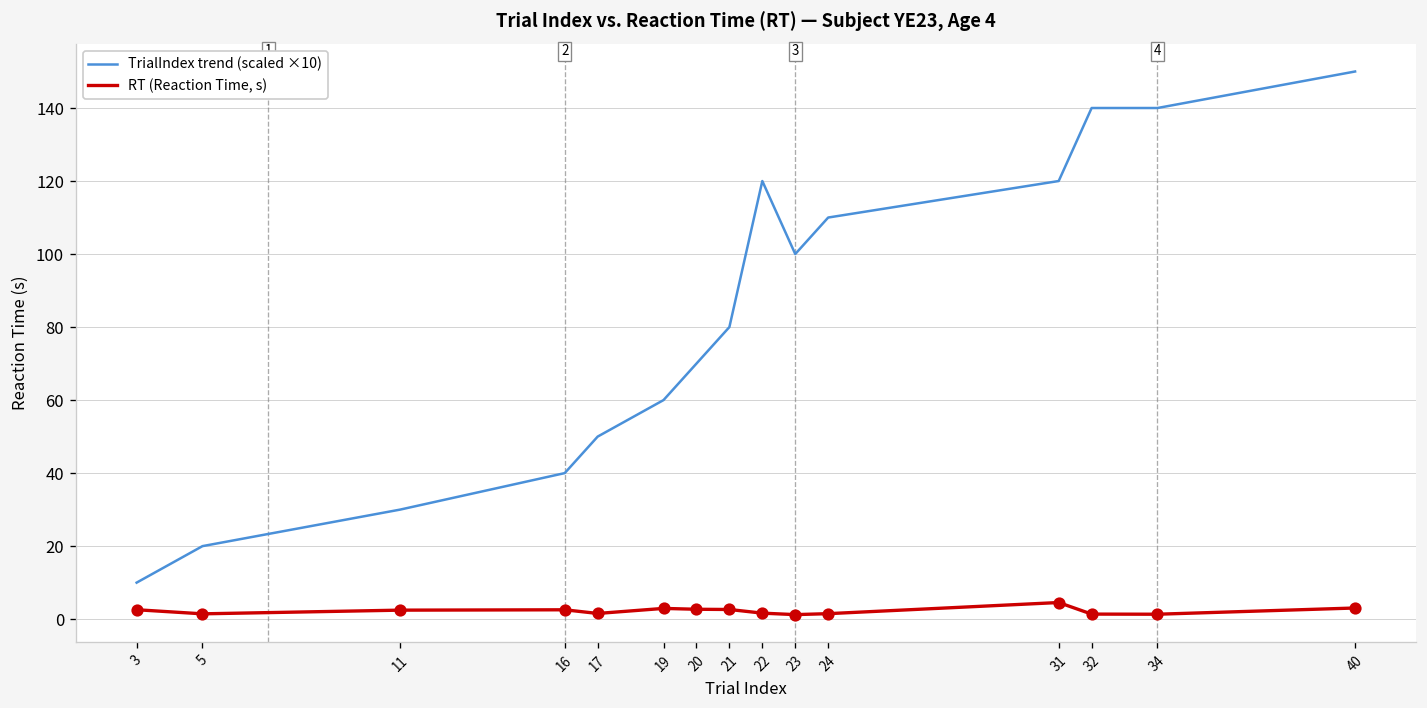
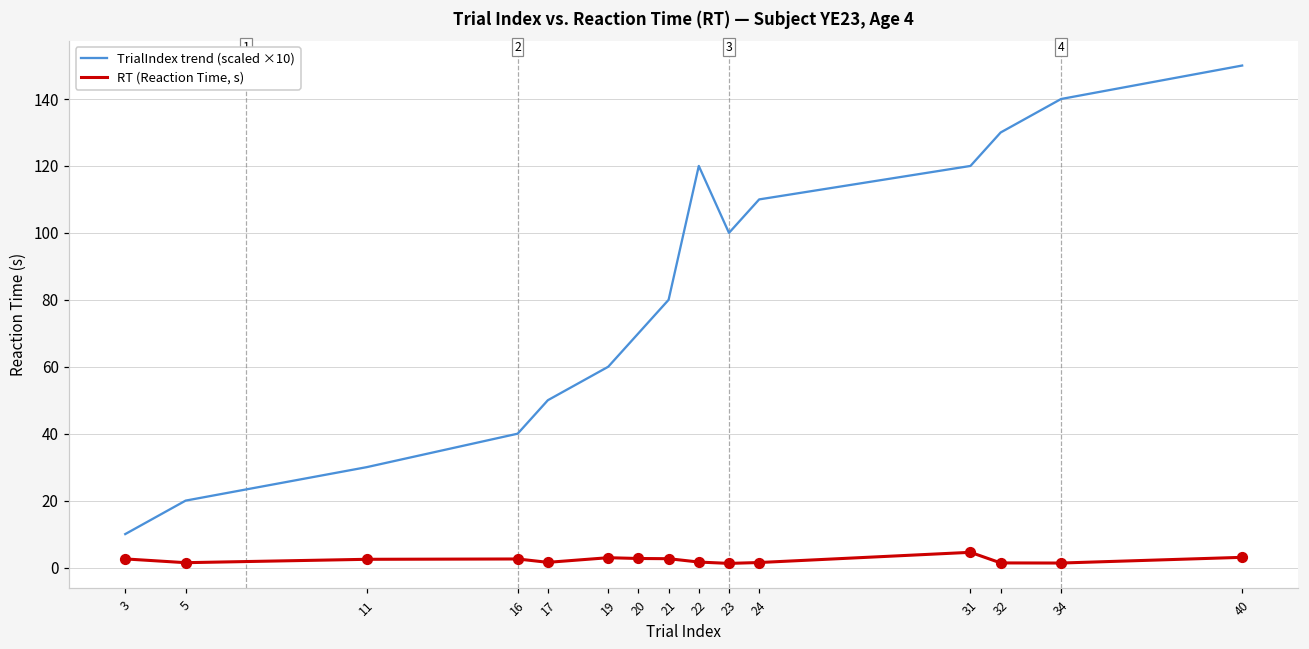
  {
    "TrialIndex trend (scaled ×10)": {
      "3": 10,
      "5": 20,
      "11": 30,
      "16": 40,
      "17": 50,
      "19": 60,
      "20": 70,
      "21": 80,
      "22": 120,
      "23": 100,
      "24": 110,
      "31": 120,
-     "32": 140,
+     "32": 130,
      "34": 140,
      "40": 150
    },
    "RT (Reaction Time, s)": {
      "3": 3,
      "5": 1,
      "11": 2,
      "16": 3,
      "17": 2,
      "19": 3,
      "20": 3,
      "21": 3,
      "22": 2,
      "23": 1,
      "24": 2,
      "31": 5,
      "32": 1,
      "34": 1,
      "40": 3
    }
  }
